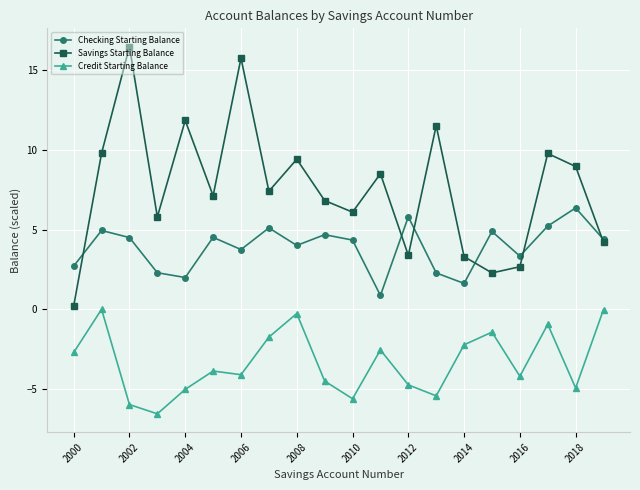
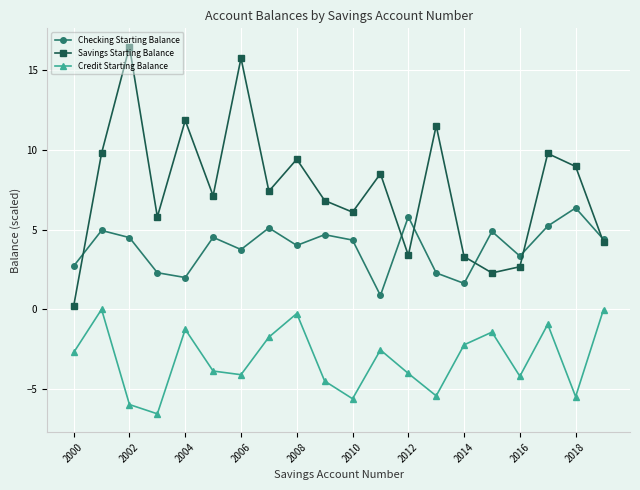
  {
    "Credit Starting Balance": {
      "2000": -2.7,
      "2002": -6.0,
-     "2004": -5.0,
+     "2004": -1.3,
      "2006": -4.1,
      "2008": -0.3,
      "2010": -5.6,
-     "2012": -4.8,
+     "2012": -4.0,
      "2014": -2.2,
      "2016": -4.2,
-     "2018": -5.0
+     "2018": -5.5
    }
  }
